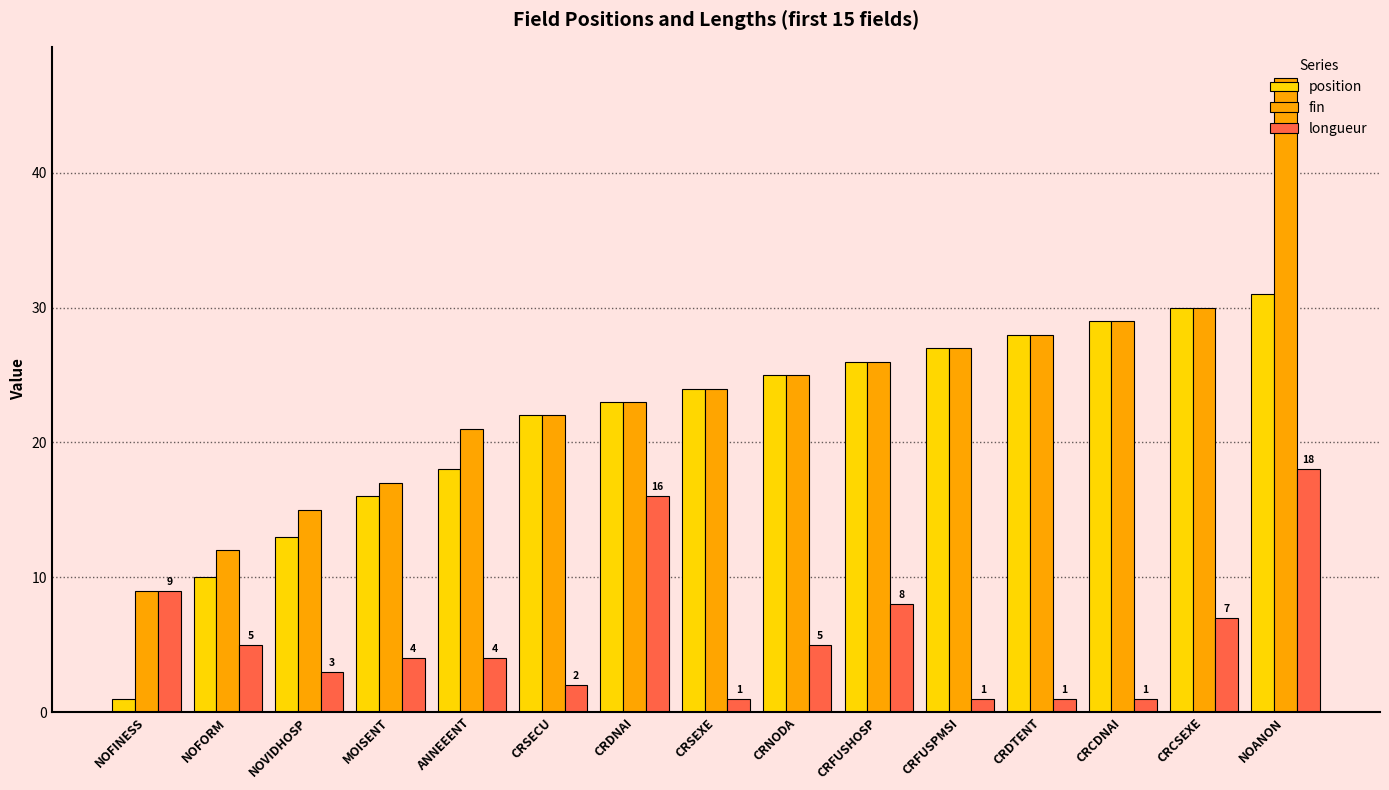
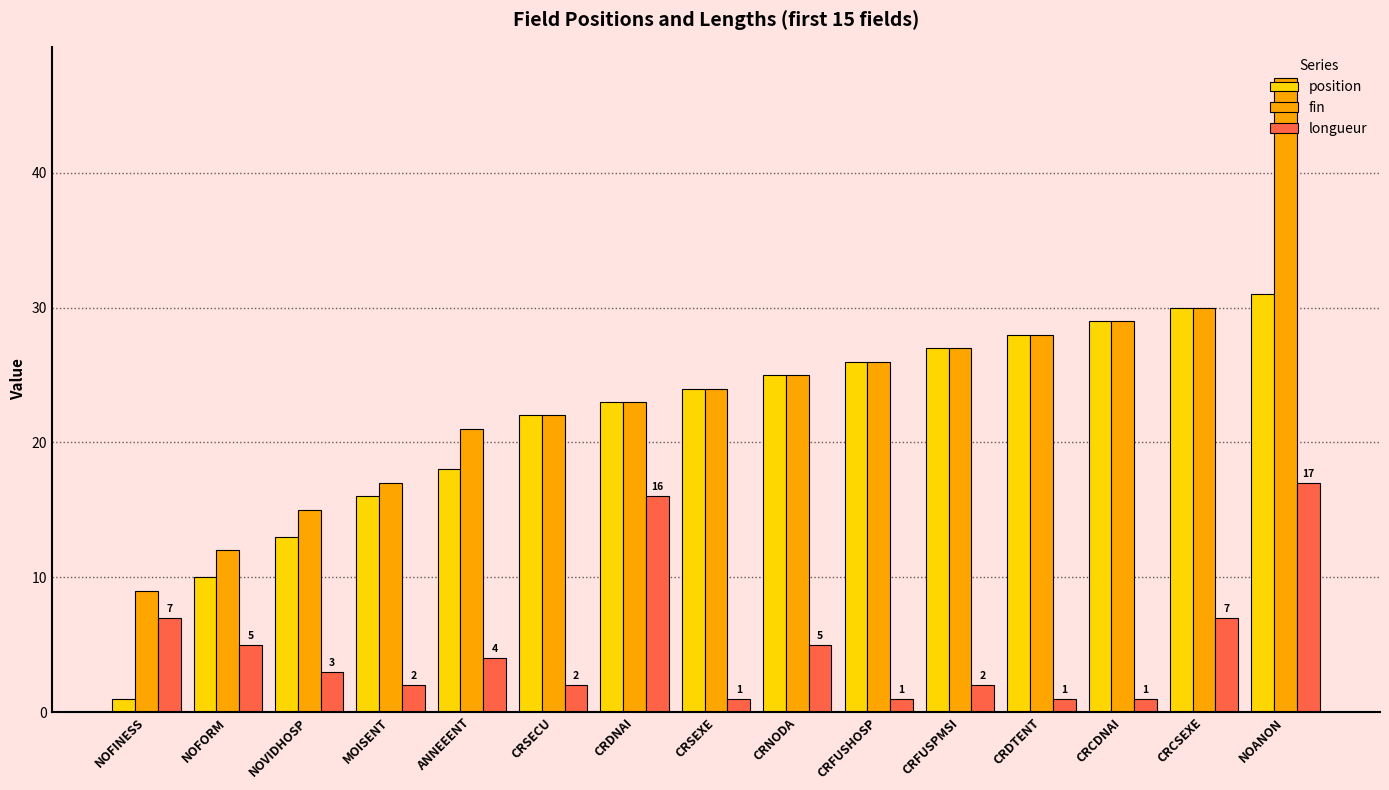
  {
    "longueur": {
-     "NOFINESS": 9,
+     "NOFINESS": 7,
      "NOFORM": 5,
      "NOVIDHOSP": 3,
-     "MOISENT": 4,
+     "MOISENT": 2,
      "ANNEEENT": 4,
      "CRSECU": 2,
      "CRDNAI": 16,
      "CRSEXE": 1,
      "CRNODA": 5,
-     "CRFUSHOSP": 8,
-     "CRFUSPMSI": 1,
+     "CRFUSHOSP": 1,
+     "CRFUSPMSI": 2,
      "CRDTENT": 1,
      "CRCDNAI": 1,
      "CRCSEXE": 7,
-     "NOANON": 18
+     "NOANON": 17
    }
  }
